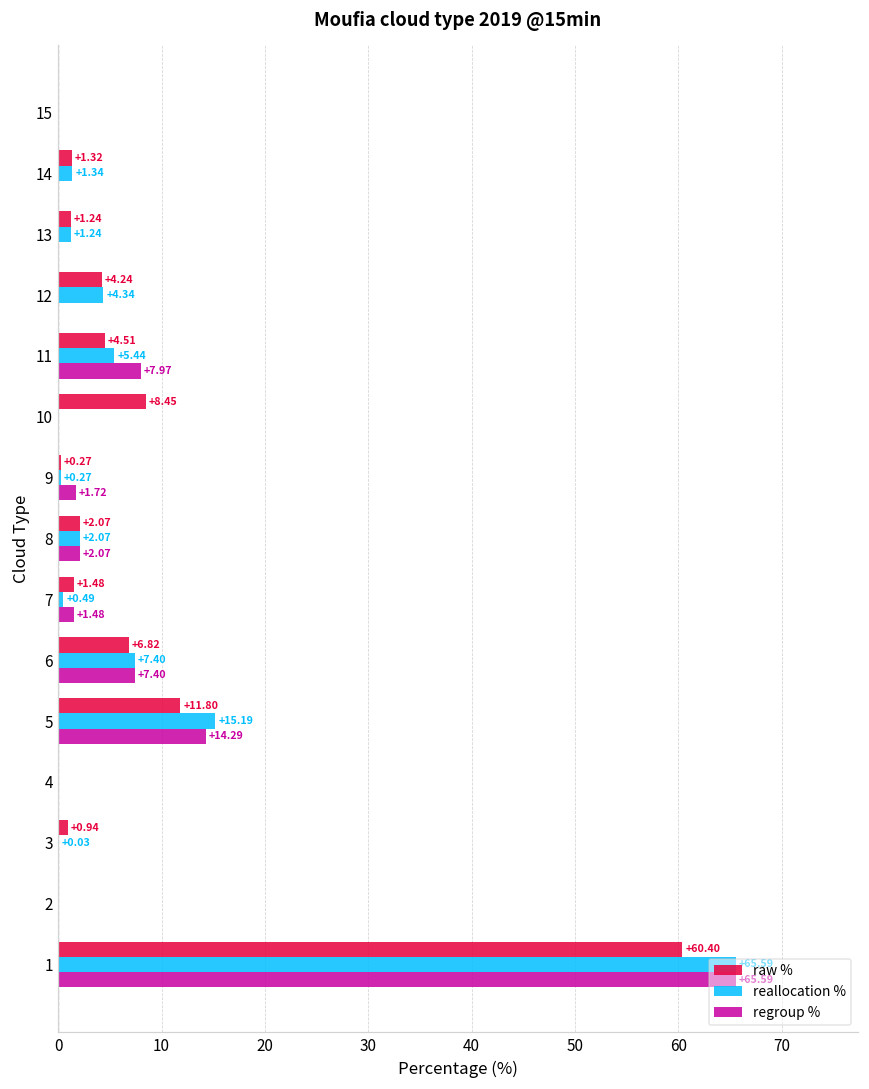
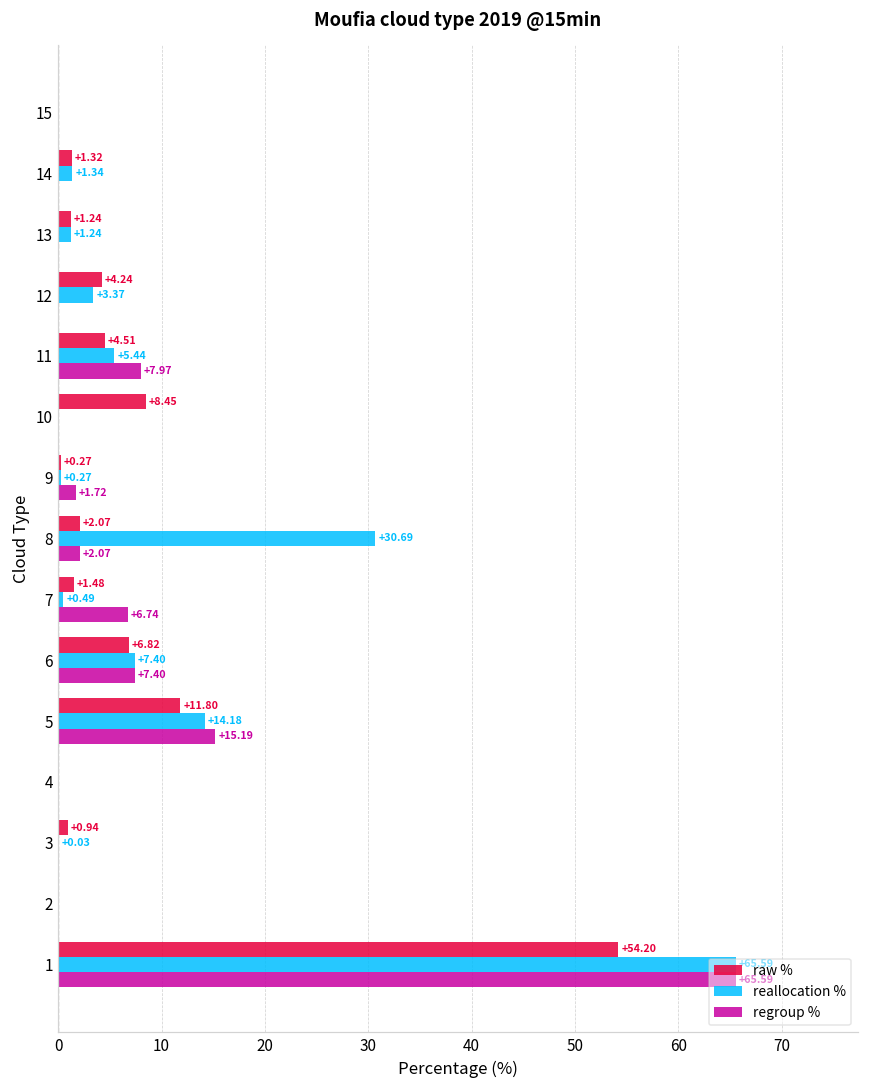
  {
    "raw %": {
      "14": "+1.32",
      "13": "+1.24",
      "12": "+4.24",
      "11": "+4.51",
      "10": "+8.45",
      "9": "+0.27",
      "8": "+2.07",
      "7": "+1.48",
      "6": "+6.82",
      "5": "+11.80",
      "3": "+0.94",
-     "1": "+60.40"
+     "1": "+54.20"
    },
    "reallocation %": {
      "14": "+1.34",
      "13": "+1.24",
-     "12": "+4.34",
+     "12": "+3.37",
      "11": "+5.44",
      "9": "+0.27",
-     "8": "+2.07",
+     "8": "+30.69",
      "7": "+0.49",
      "6": "+7.40",
-     "5": "+15.19",
+     "5": "+14.18",
      "3": "+0.03"
    },
    "regroup %": {
      "11": "+7.97",
      "9": "+1.72",
      "8": "+2.07",
-     "7": "+1.48",
+     "7": "+6.74",
      "6": "+7.40",
-     "5": "+14.29"
+     "5": "+15.19"
    }
  }
